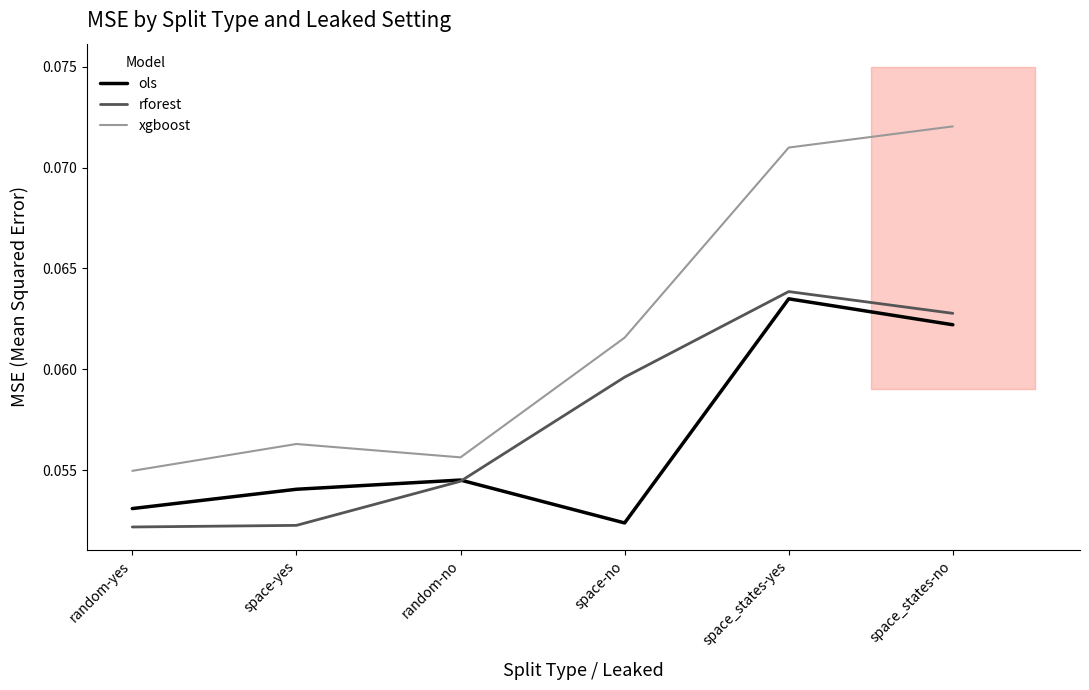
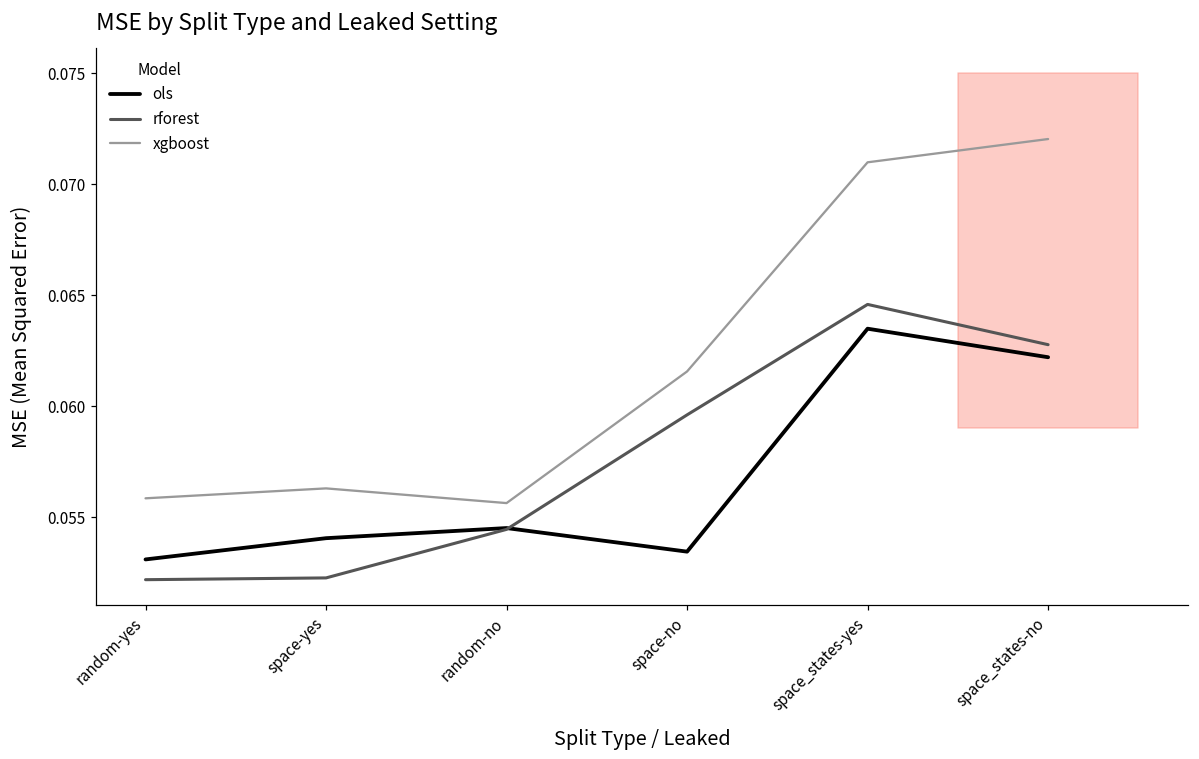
  {
    "ols": {
      "random-yes": 0.0531,
      "space-yes": 0.0541,
-     "space-no": 0.0524,
+     "space-no": 0.0534,
      "space_states-yes": 0.0635,
      "space_states-no": 0.0622
    },
    "rforest": {
      "random-yes": 0.0522,
      "space-yes": 0.0523,
      "space-no": 0.0596,
-     "space_states-yes": 0.0639,
+     "space_states-yes": 0.0646,
      "space_states-no": 0.0628
    },
    "xgboost": {
-     "random-yes": 0.0550,
+     "random-yes": 0.0559,
      "space-yes": 0.0563,
      "random-no": 0.0556,
      "space-no": 0.0616,
      "space_states-yes": 0.0710,
      "space_states-no": 0.0720
    }
  }
